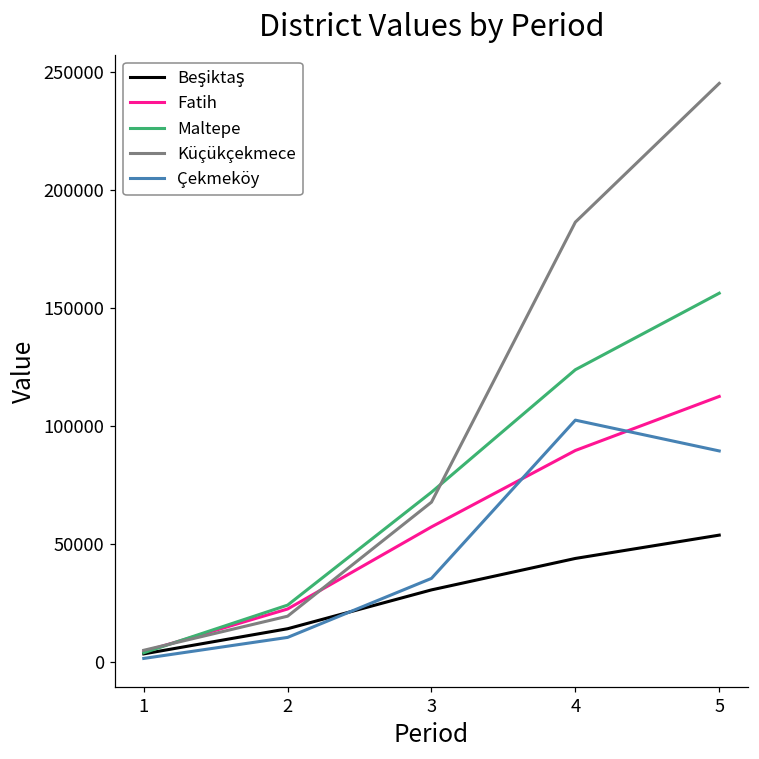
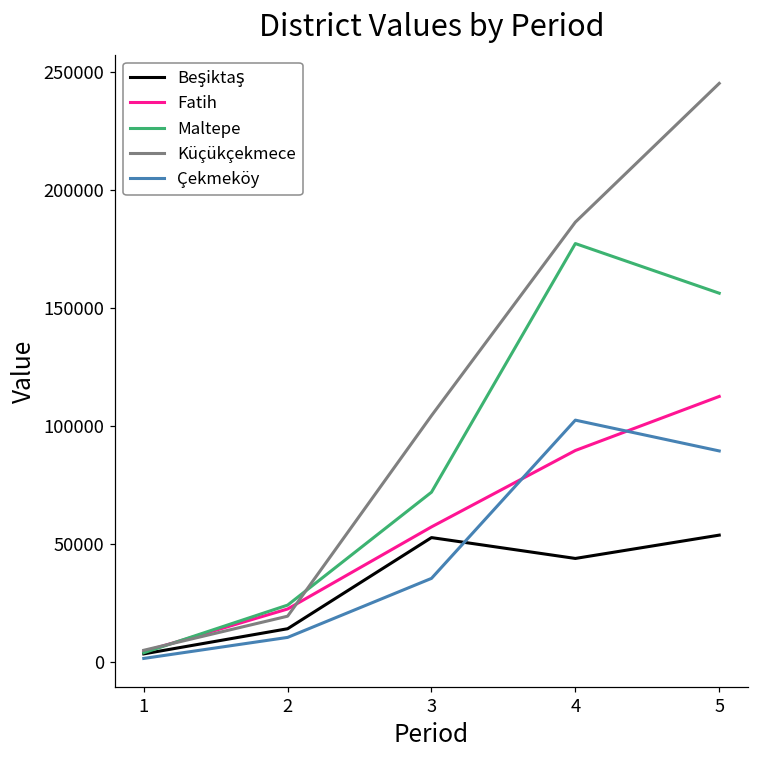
  {
    "Beşiktaş": {
      "2": 14000,
-     "3": 30000,
+     "3": 53000,
      "4": 44000,
      "5": 54000
    },
    "Fatih": {
      "2": 22000,
      "3": 57000,
      "4": 90000,
      "5": 112000
    },
    "Maltepe": {
      "2": 24000,
      "3": 72000,
-     "4": 124000,
+     "4": 177000,
      "5": 156000
    },
    "Küçükçekmece": {
      "2": 19000,
-     "3": 68000,
+     "3": 104000,
      "4": 186000,
      "5": 245000
    },
    "Çekmeköy": {
      "1": 1000,
      "2": 10000,
      "3": 35000,
      "4": 102000,
      "5": 89000
    }
  }
